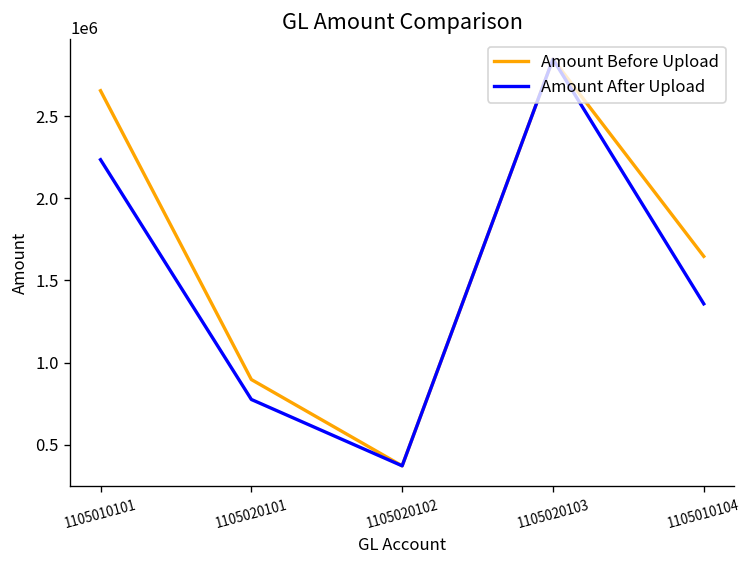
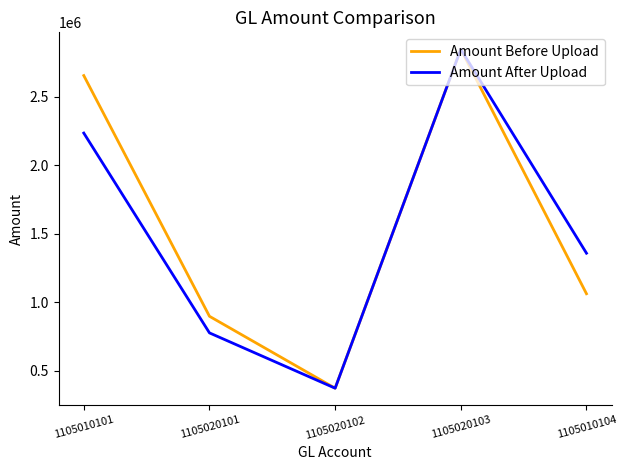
  {
    "Amount Before Upload": {
      "1105010101": 2660000,
      "1105020101": 900000,
-     "1105010104": 1650000
+     "1105010104": 1060000
    },
    "Amount After Upload": {
      "1105010101": 2240000,
      "1105020101": 780000,
      "1105010104": 1360000
    }
  }
